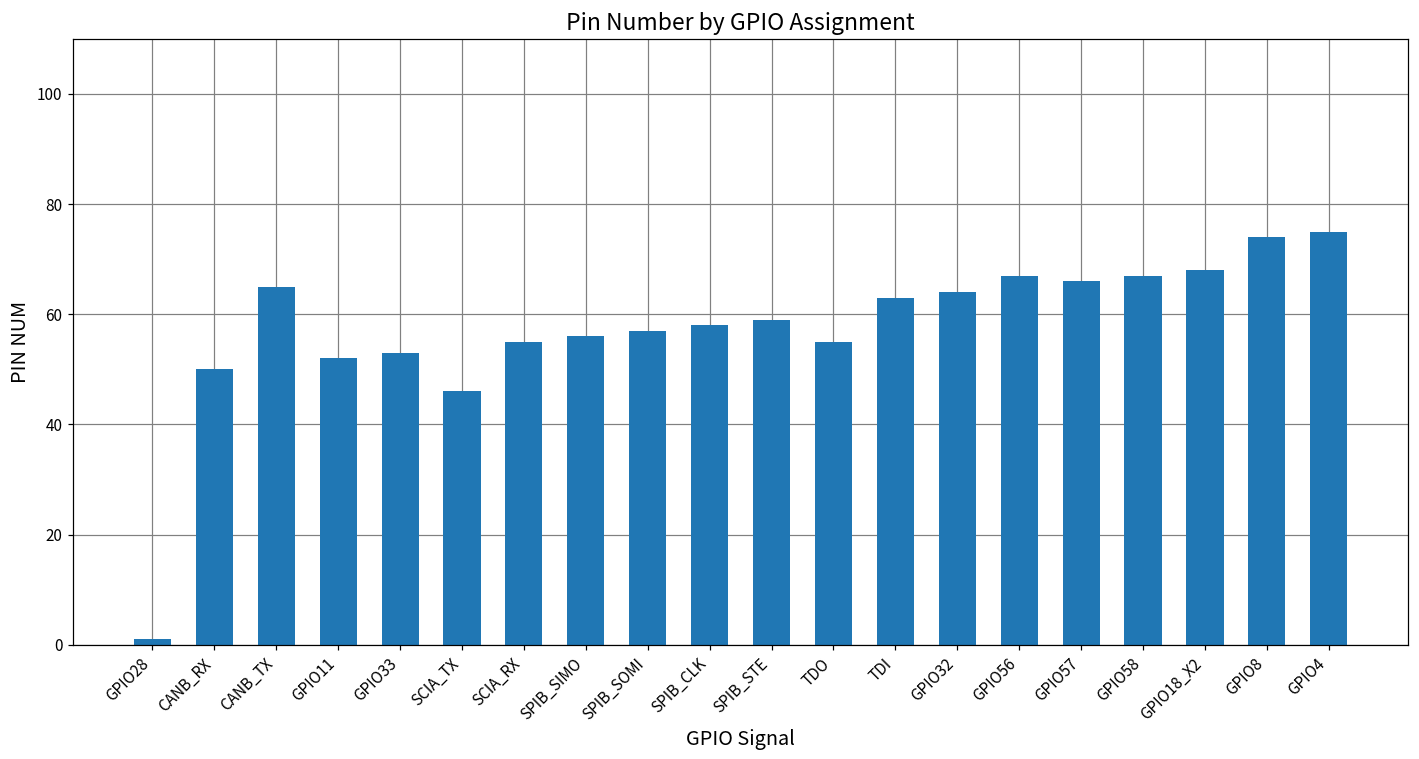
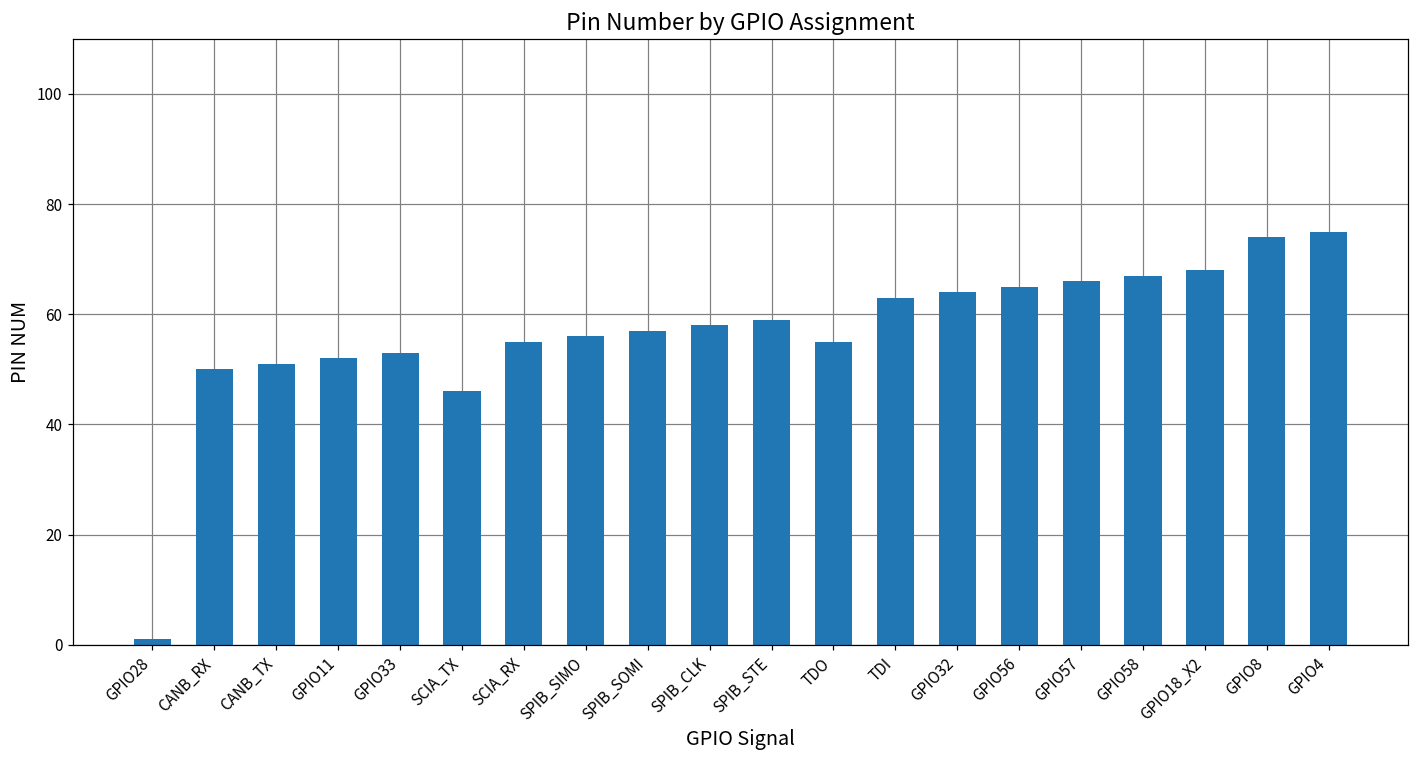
  {
    "GPIO28": 1,
    "CANB_RX": 50,
-   "CANB_TX": 65,
+   "CANB_TX": 51,
    "GPIO11": 52,
    "GPIO33": 53,
    "SCIA_TX": 46,
    "SCIA_RX": 55,
    "SPIB_SIMO": 56,
    "SPIB_SOMI": 57,
    "SPIB_CLK": 58,
    "SPIB_STE": 59,
    "TDO": 55,
    "TDI": 63,
    "GPIO32": 64,
-   "GPIO56": 67,
+   "GPIO56": 65,
    "GPIO57": 66,
    "GPIO58": 67,
    "GPIO18_X2": 68,
    "GPIO8": 74,
    "GPIO4": 75
  }
